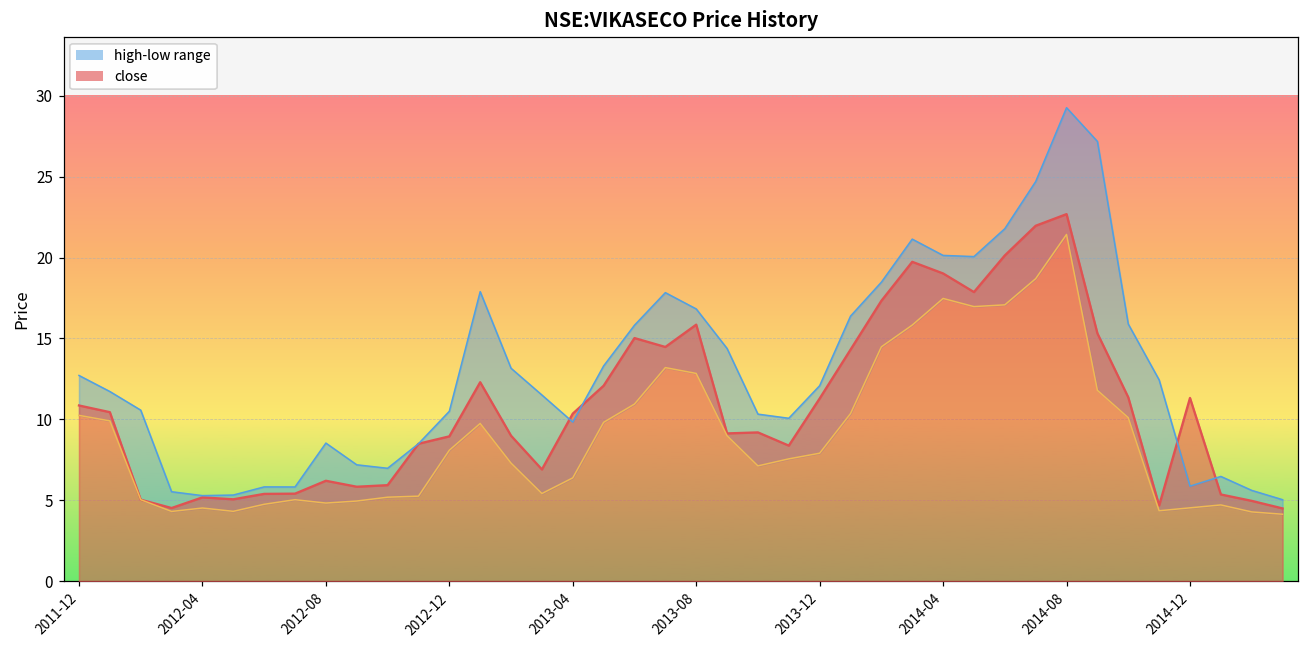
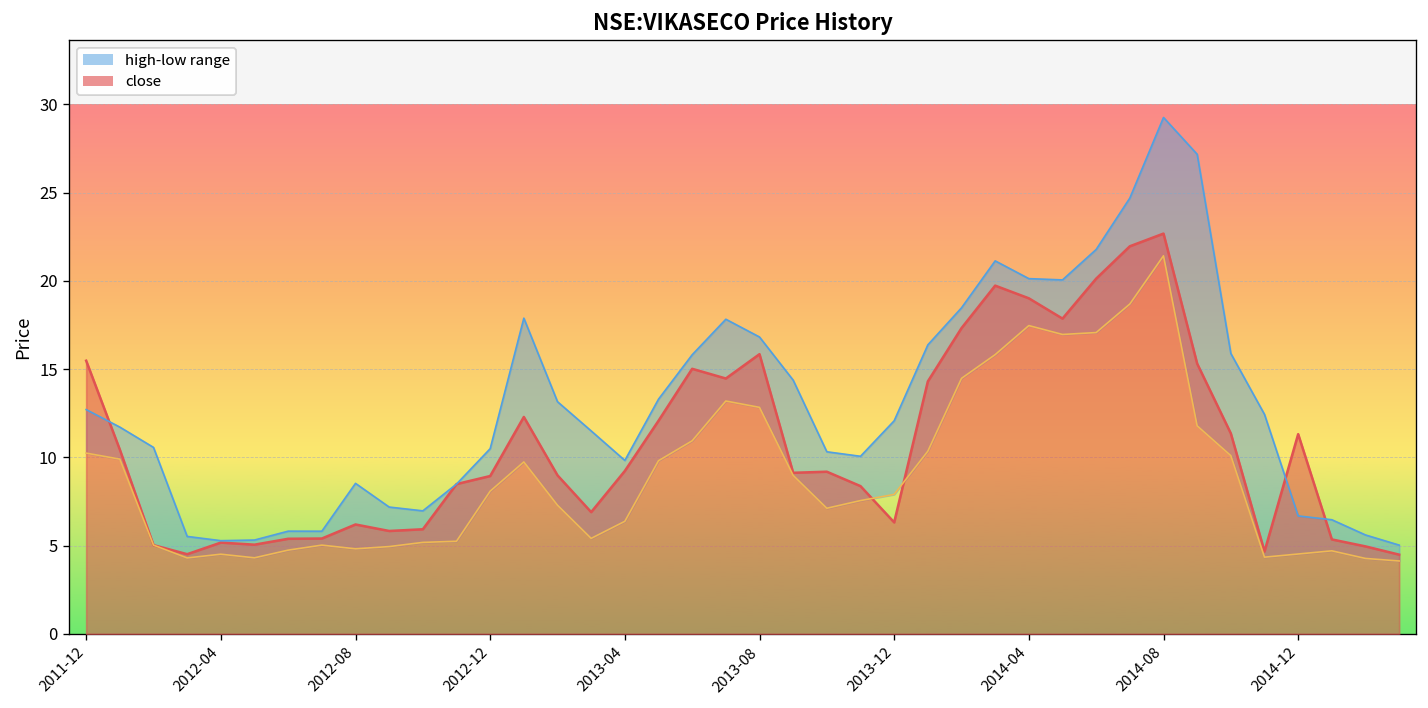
  {
    "close": {
-     "2011-12": 10.9,
+     "2011-12": 15.5,
      "2012-08": 6.2,
      "2012-12": 8.9,
-     "2013-04": 10.4,
+     "2013-04": 9.2,
      "2013-08": 15.9,
-     "2013-12": 11.3,
+     "2013-12": 6.3,
      "2014-04": 19.0,
      "2014-08": 22.7,
      "2014-12": 11.3
    },
    "high-low range": {
      "2011-12": 12.7,
      "2012-08": 8.5,
      "2012-12": 10.5,
      "2013-04": 9.8,
      "2013-08": 16.8,
      "2013-12": 12.1,
      "2014-04": 20.1,
      "2014-08": 29.3,
-     "2014-12": 5.9
+     "2014-12": 6.7
    }
  }
